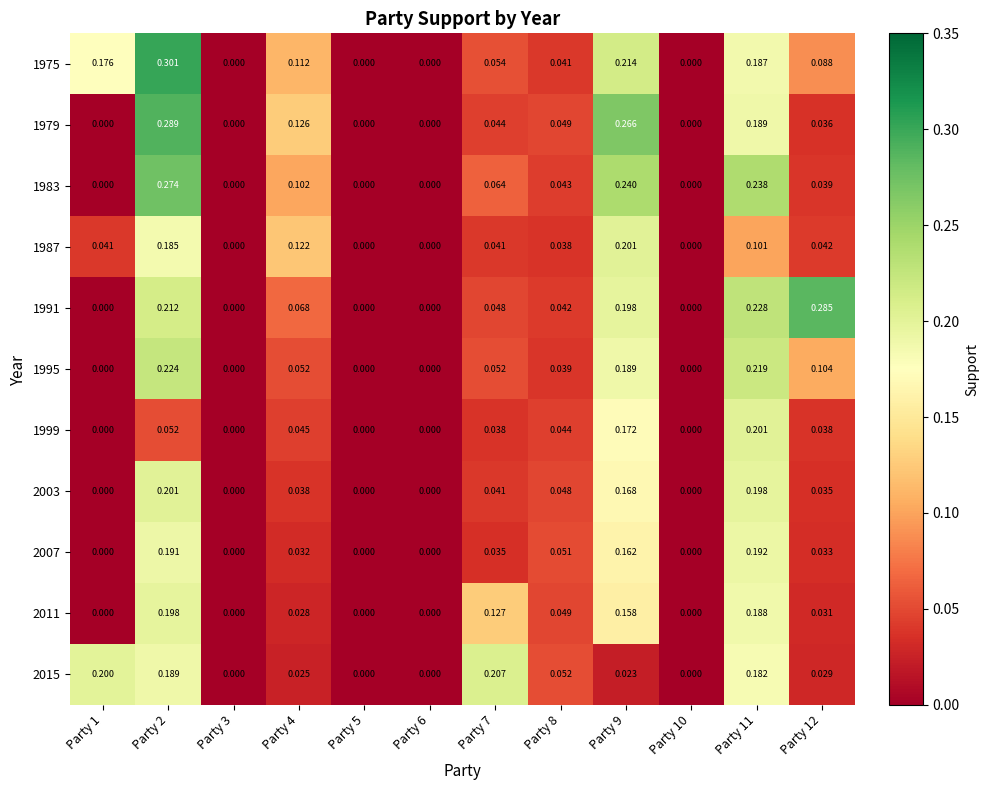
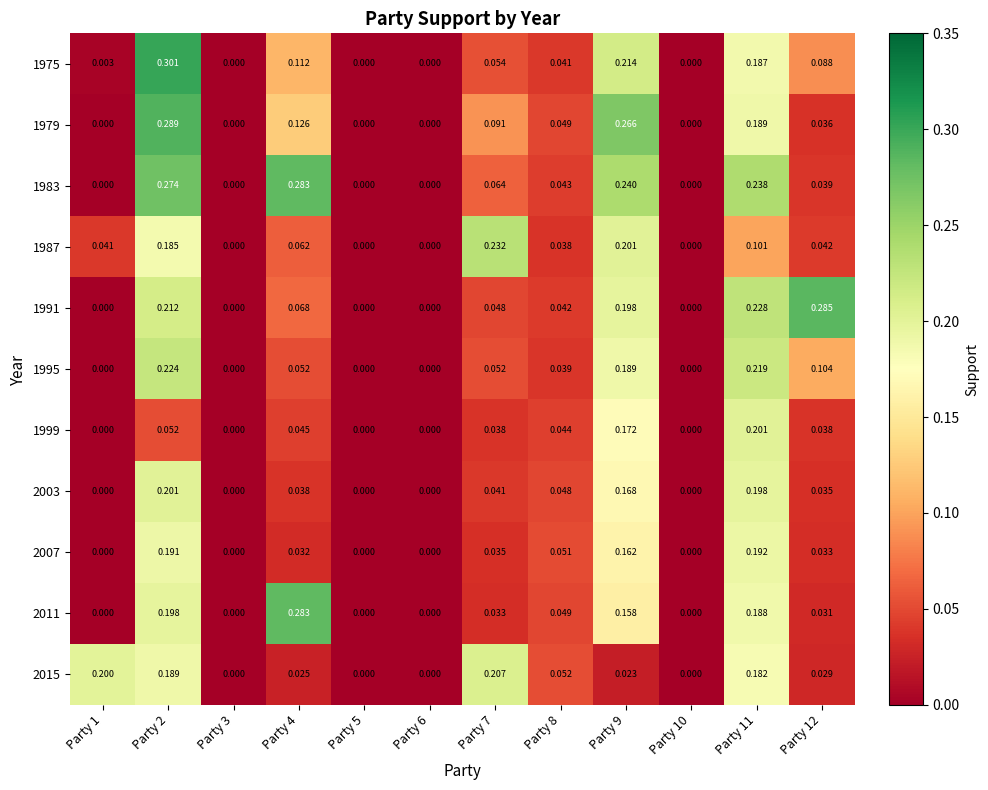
  {
    "1975": {
-     "Party 1": 0.176,
+     "Party 1": 0.003,
      "Party 2": 0.301,
      "Party 3": 0.000,
      "Party 4": 0.112,
      "Party 5": 0.000,
      "Party 6": 0.000,
      "Party 7": 0.054,
      "Party 8": 0.041,
      "Party 9": 0.214,
      "Party 10": 0.000,
      "Party 11": 0.187,
      "Party 12": 0.088
    },
    "1979": {
      "Party 1": 0.000,
      "Party 2": 0.289,
      "Party 3": 0.000,
      "Party 4": 0.126,
      "Party 5": 0.000,
      "Party 6": 0.000,
-     "Party 7": 0.044,
+     "Party 7": 0.091,
      "Party 8": 0.049,
      "Party 9": 0.266,
      "Party 10": 0.000,
      "Party 11": 0.189,
      "Party 12": 0.036
    },
    "1983": {
      "Party 1": 0.000,
      "Party 2": 0.274,
      "Party 3": 0.000,
-     "Party 4": 0.102,
+     "Party 4": 0.283,
      "Party 5": 0.000,
      "Party 6": 0.000,
      "Party 7": 0.064,
      "Party 8": 0.043,
      "Party 9": 0.240,
      "Party 10": 0.000,
      "Party 11": 0.238,
      "Party 12": 0.039
    },
    "1987": {
      "Party 1": 0.041,
      "Party 2": 0.185,
      "Party 3": 0.000,
-     "Party 4": 0.122,
+     "Party 4": 0.062,
      "Party 5": 0.000,
      "Party 6": 0.000,
-     "Party 7": 0.041,
+     "Party 7": 0.232,
      "Party 8": 0.038,
      "Party 9": 0.201,
      "Party 10": 0.000,
      "Party 11": 0.101,
      "Party 12": 0.042
    },
    "1991": {
      "Party 1": 0.000,
      "Party 2": 0.212,
      "Party 3": 0.000,
      "Party 4": 0.068,
      "Party 5": 0.000,
      "Party 6": 0.000,
      "Party 7": 0.048,
      "Party 8": 0.042,
      "Party 9": 0.198,
      "Party 10": 0.000,
      "Party 11": 0.228,
      "Party 12": 0.285
    },
    "1995": {
      "Party 1": 0.000,
      "Party 2": 0.224,
      "Party 3": 0.000,
      "Party 4": 0.052,
      "Party 5": 0.000,
      "Party 6": 0.000,
      "Party 7": 0.052,
      "Party 8": 0.039,
      "Party 9": 0.189,
      "Party 10": 0.000,
      "Party 11": 0.219,
      "Party 12": 0.104
    },
    "1999": {
      "Party 1": 0.000,
      "Party 2": 0.052,
      "Party 3": 0.000,
      "Party 4": 0.045,
      "Party 5": 0.000,
      "Party 6": 0.000,
      "Party 7": 0.038,
      "Party 8": 0.044,
      "Party 9": 0.172,
      "Party 10": 0.000,
      "Party 11": 0.201,
      "Party 12": 0.038
    },
    "2003": {
      "Party 1": 0.000,
      "Party 2": 0.201,
      "Party 3": 0.000,
      "Party 4": 0.038,
      "Party 5": 0.000,
      "Party 6": 0.000,
      "Party 7": 0.041,
      "Party 8": 0.048,
      "Party 9": 0.168,
      "Party 10": 0.000,
      "Party 11": 0.198,
      "Party 12": 0.035
    },
    "2007": {
      "Party 1": 0.000,
      "Party 2": 0.191,
      "Party 3": 0.000,
      "Party 4": 0.032,
      "Party 5": 0.000,
      "Party 6": 0.000,
      "Party 7": 0.035,
      "Party 8": 0.051,
      "Party 9": 0.162,
      "Party 10": 0.000,
      "Party 11": 0.192,
      "Party 12": 0.033
    },
    "2011": {
      "Party 1": 0.000,
      "Party 2": 0.198,
      "Party 3": 0.000,
-     "Party 4": 0.028,
+     "Party 4": 0.283,
      "Party 5": 0.000,
      "Party 6": 0.000,
-     "Party 7": 0.127,
+     "Party 7": 0.033,
      "Party 8": 0.049,
      "Party 9": 0.158,
      "Party 10": 0.000,
      "Party 11": 0.188,
      "Party 12": 0.031
    },
    "2015": {
      "Party 1": 0.200,
      "Party 2": 0.189,
      "Party 3": 0.000,
      "Party 4": 0.025,
      "Party 5": 0.000,
      "Party 6": 0.000,
      "Party 7": 0.207,
      "Party 8": 0.052,
      "Party 9": 0.023,
      "Party 10": 0.000,
      "Party 11": 0.182,
      "Party 12": 0.029
    }
  }
